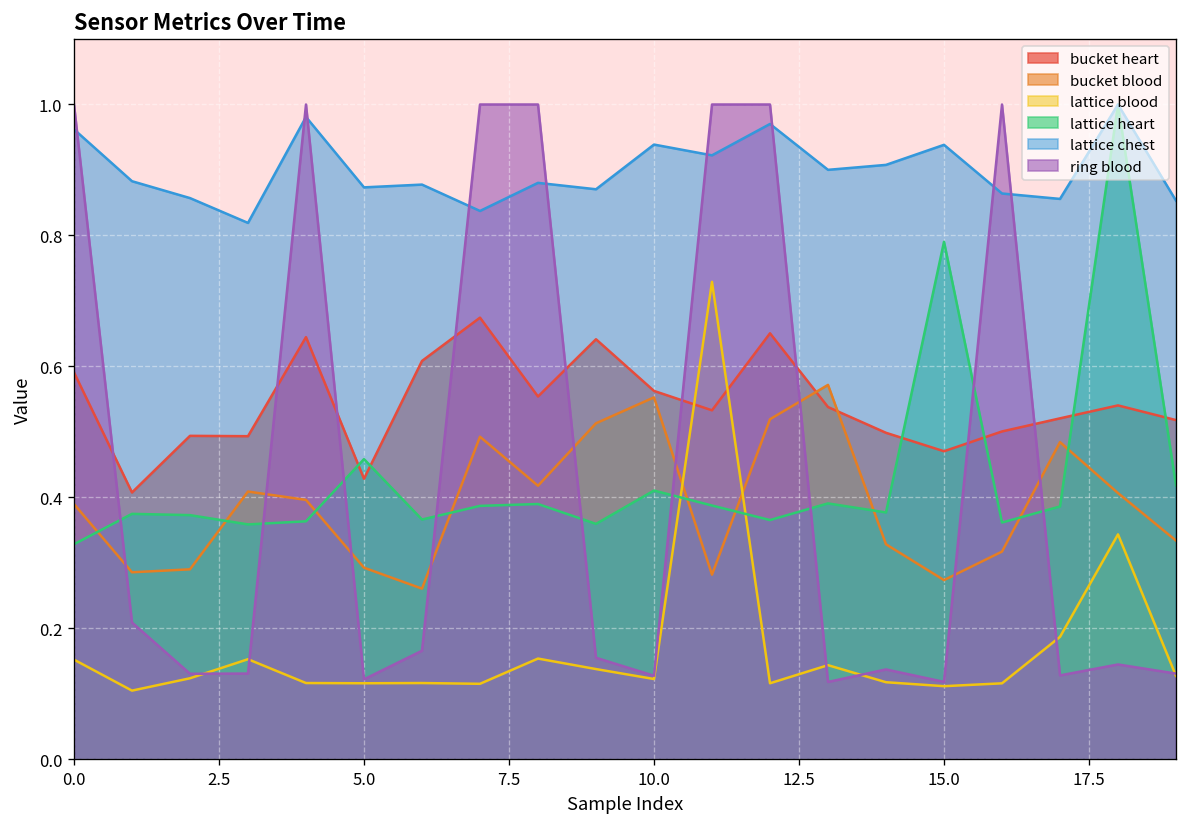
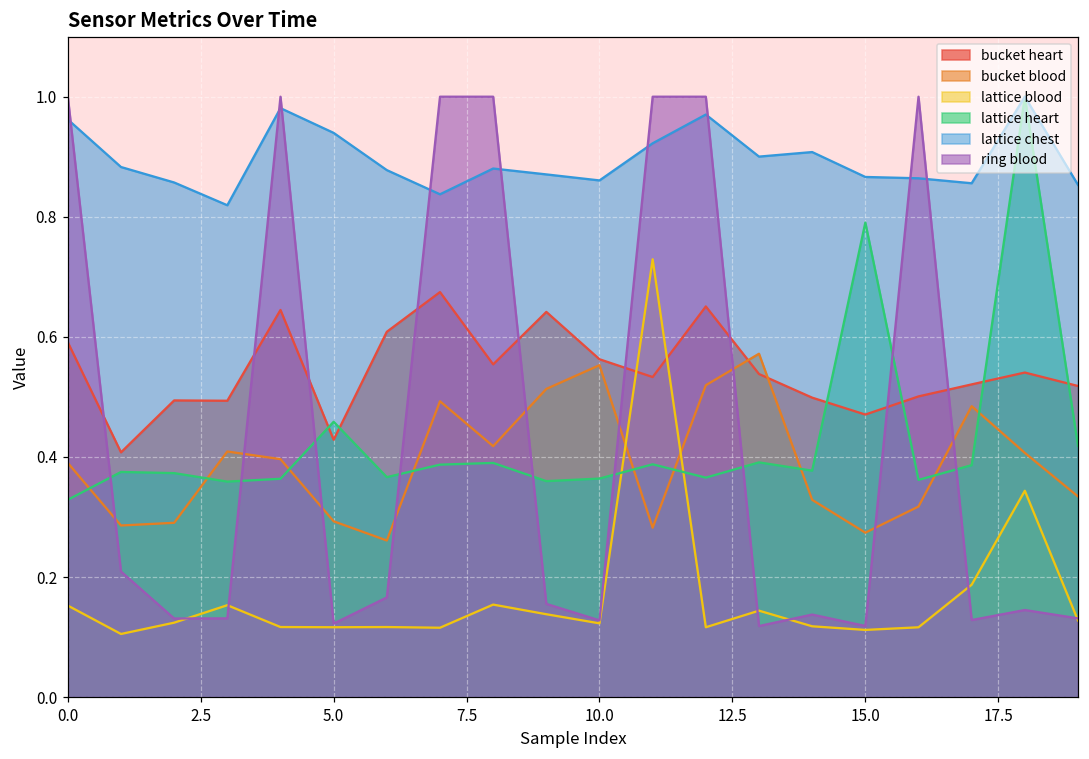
  {
    "lattice blood": {
      "0.0": 0.15,
      "5.0": 0.12,
      "10.0": 0.12,
      "15.0": 0.11
    },
    "lattice heart": {
      "0.0": 0.33,
      "5.0": 0.46,
-     "10.0": 0.41,
+     "10.0": 0.36,
      "15.0": 0.79
    },
    "lattice chest": {
      "0.0": 0.96,
-     "5.0": 0.87,
-     "10.0": 0.94,
-     "15.0": 0.94
+     "5.0": 0.94,
+     "10.0": 0.86,
+     "15.0": 0.87
    },
    "ring blood": {
      "0.0": 1.00,
      "5.0": 0.12,
      "10.0": 0.13,
      "15.0": 0.12
    }
  }
